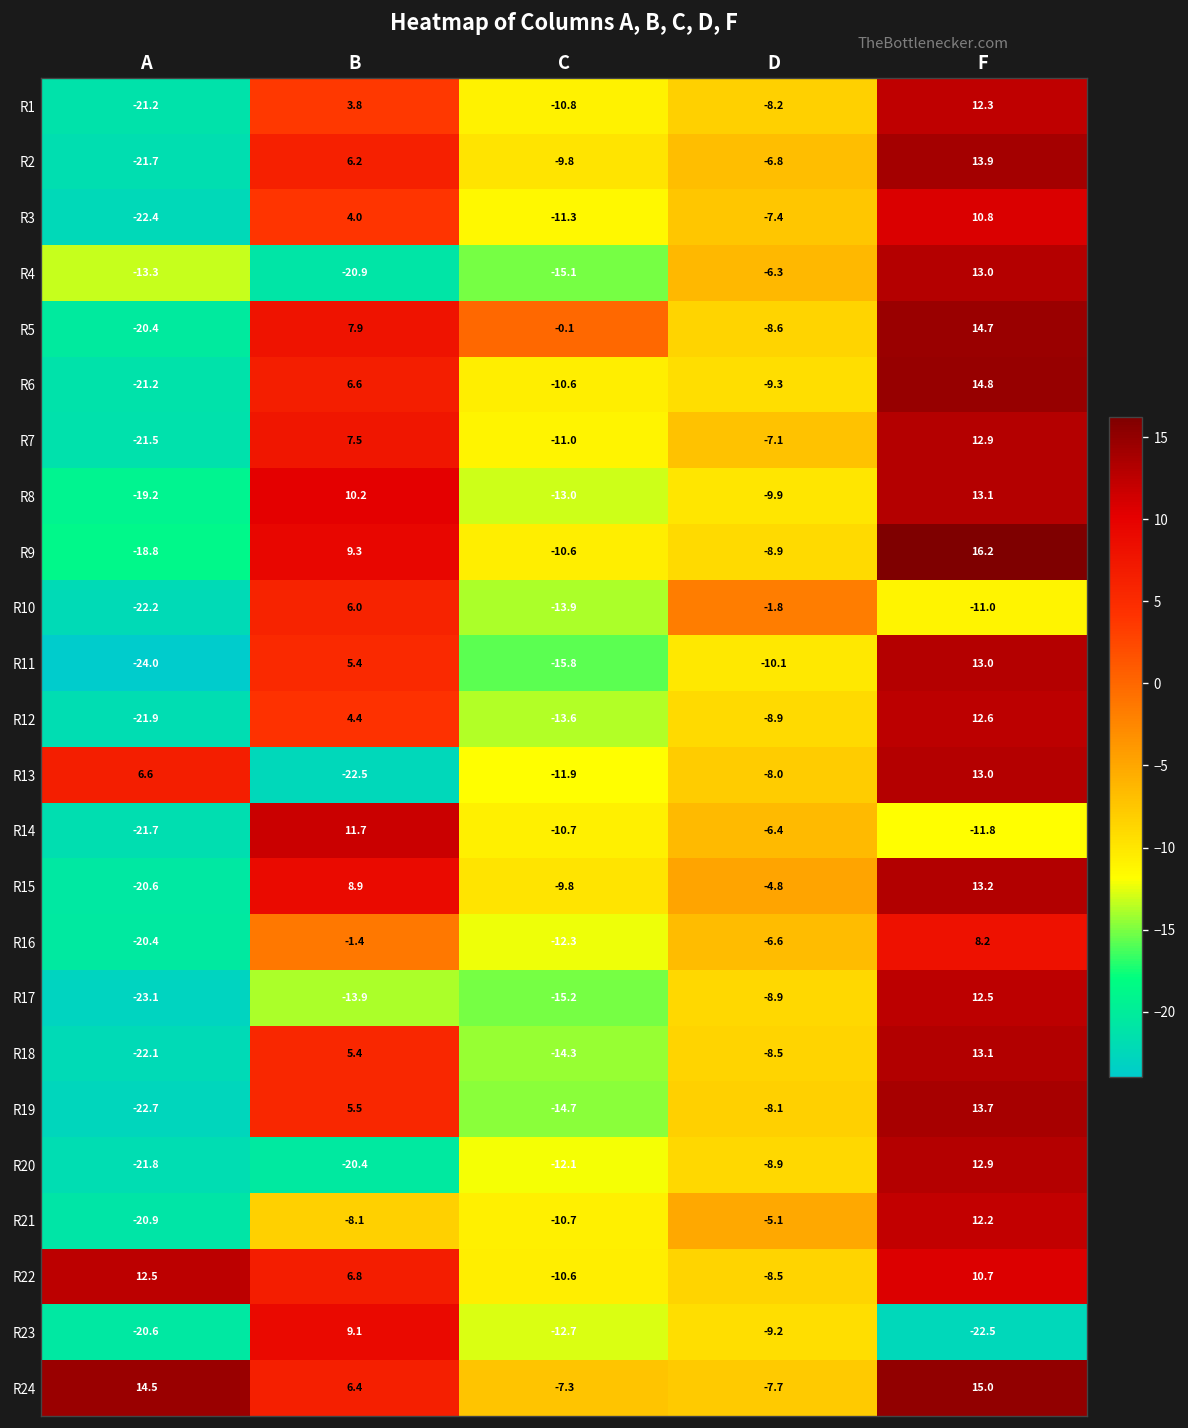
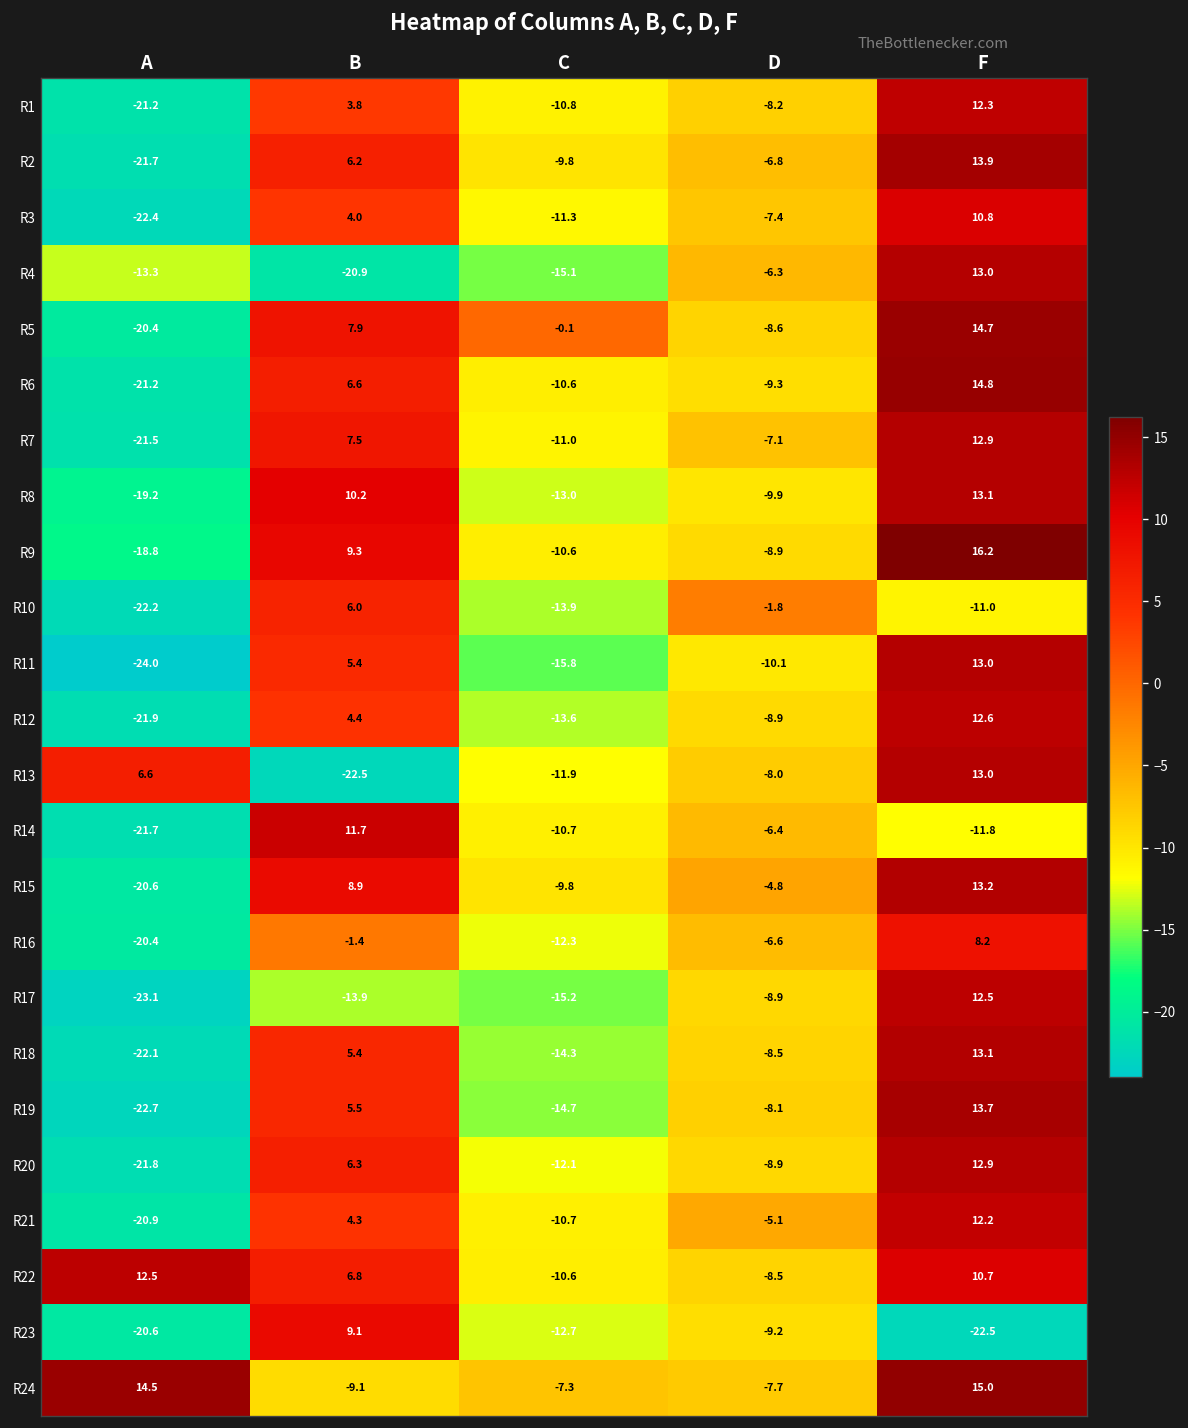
  {
    "R1": {
      "A": -21.2,
      "B": 3.8,
      "C": -10.8,
      "D": -8.2,
      "F": 12.3
    },
    "R2": {
      "A": -21.7,
      "B": 6.2,
      "C": -9.8,
      "D": -6.8,
      "F": 13.9
    },
    "R3": {
      "A": -22.4,
      "B": 4.0,
      "C": -11.3,
      "D": -7.4,
      "F": 10.8
    },
    "R4": {
      "A": -13.3,
      "B": -20.9,
      "C": -15.1,
      "D": -6.3,
      "F": 13.0
    },
    "R5": {
      "A": -20.4,
      "B": 7.9,
      "C": -0.1,
      "D": -8.6,
      "F": 14.7
    },
    "R6": {
      "A": -21.2,
      "B": 6.6,
      "C": -10.6,
      "D": -9.3,
      "F": 14.8
    },
    "R7": {
      "A": -21.5,
      "B": 7.5,
      "C": -11.0,
      "D": -7.1,
      "F": 12.9
    },
    "R8": {
      "A": -19.2,
      "B": 10.2,
      "C": -13.0,
      "D": -9.9,
      "F": 13.1
    },
    "R9": {
      "A": -18.8,
      "B": 9.3,
      "C": -10.6,
      "D": -8.9,
      "F": 16.2
    },
    "R10": {
      "A": -22.2,
      "B": 6.0,
      "C": -13.9,
      "D": -1.8,
      "F": -11.0
    },
    "R11": {
      "A": -24.0,
      "B": 5.4,
      "C": -15.8,
      "D": -10.1,
      "F": 13.0
    },
    "R12": {
      "A": -21.9,
      "B": 4.4,
      "C": -13.6,
      "D": -8.9,
      "F": 12.6
    },
    "R13": {
      "A": 6.6,
      "B": -22.5,
      "C": -11.9,
      "D": -8.0,
      "F": 13.0
    },
    "R14": {
      "A": -21.7,
      "B": 11.7,
      "C": -10.7,
      "D": -6.4,
      "F": -11.8
    },
    "R15": {
      "A": -20.6,
      "B": 8.9,
      "C": -9.8,
      "D": -4.8,
      "F": 13.2
    },
    "R16": {
      "A": -20.4,
      "B": -1.4,
      "C": -12.3,
      "D": -6.6,
      "F": 8.2
    },
    "R17": {
      "A": -23.1,
      "B": -13.9,
      "C": -15.2,
      "D": -8.9,
      "F": 12.5
    },
    "R18": {
      "A": -22.1,
      "B": 5.4,
      "C": -14.3,
      "D": -8.5,
      "F": 13.1
    },
    "R19": {
      "A": -22.7,
      "B": 5.5,
      "C": -14.7,
      "D": -8.1,
      "F": 13.7
    },
    "R20": {
      "A": -21.8,
-     "B": -20.4,
+     "B": 6.3,
      "C": -12.1,
      "D": -8.9,
      "F": 12.9
    },
    "R21": {
      "A": -20.9,
-     "B": -8.1,
+     "B": 4.3,
      "C": -10.7,
      "D": -5.1,
      "F": 12.2
    },
    "R22": {
      "A": 12.5,
      "B": 6.8,
      "C": -10.6,
      "D": -8.5,
      "F": 10.7
    },
    "R23": {
      "A": -20.6,
      "B": 9.1,
      "C": -12.7,
      "D": -9.2,
      "F": -22.5
    },
    "R24": {
      "A": 14.5,
-     "B": 6.4,
+     "B": -9.1,
      "C": -7.3,
      "D": -7.7,
      "F": 15.0
    }
  }
